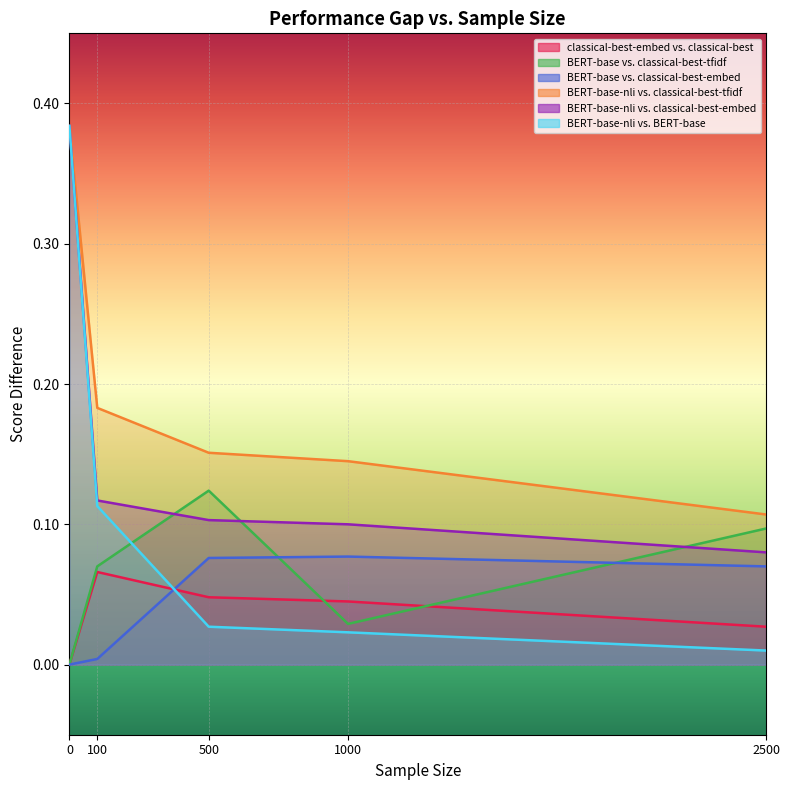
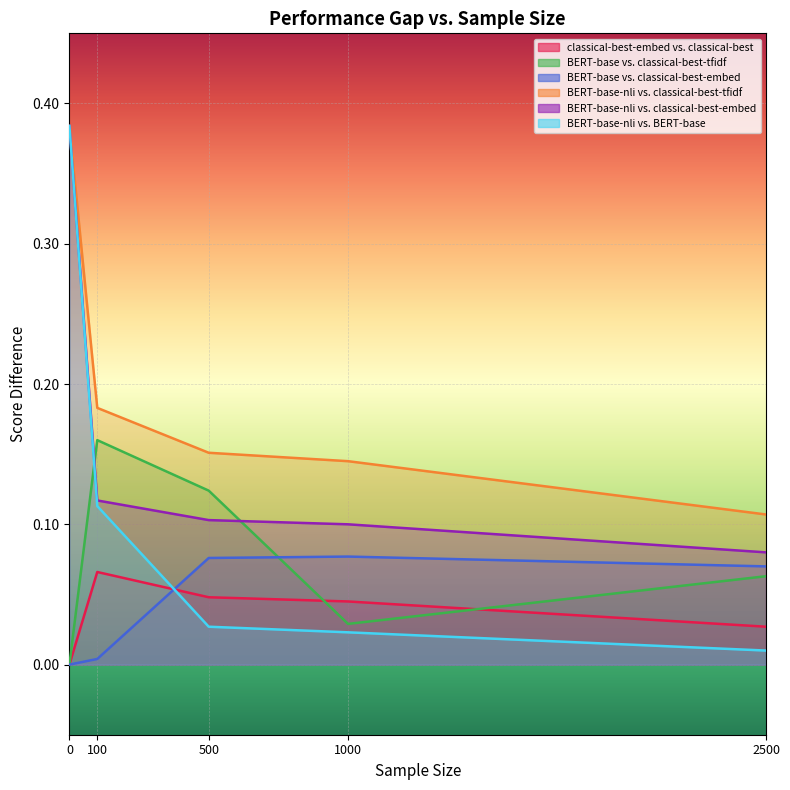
  {
    "BERT-base vs. classical-best-tfidf": {
-     "100": 0.07,
+     "100": 0.16,
      "500": 0.124,
      "1000": 0.029,
-     "2500": 0.097
+     "2500": 0.063
    }
  }
